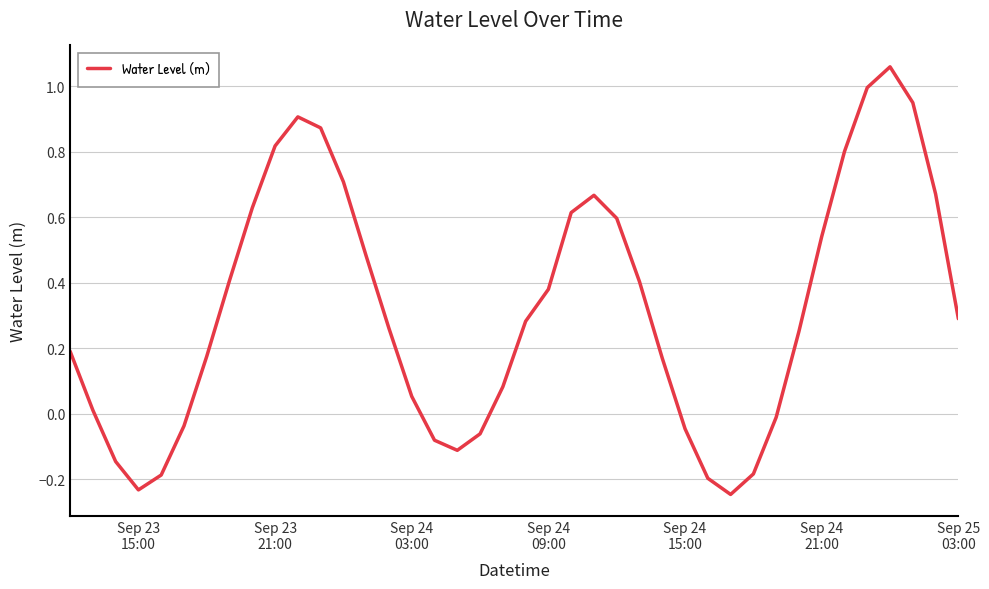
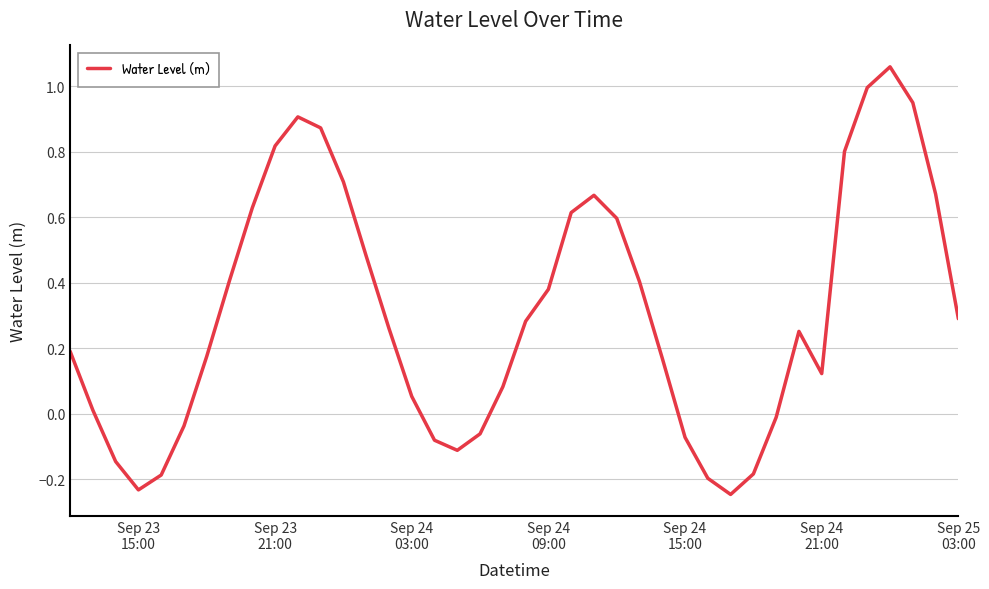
  {
    "Sep 23 15:00": -0.23,
    "Sep 23 21:00": 0.82,
    "Sep 24 03:00": 0.05,
    "Sep 24 09:00": 0.38,
-   "Sep 24 15:00": -0.05,
-   "Sep 24 21:00": 0.54,
+   "Sep 24 15:00": -0.07,
+   "Sep 24 21:00": 0.12,
    "Sep 25 03:00": 0.29
  }
